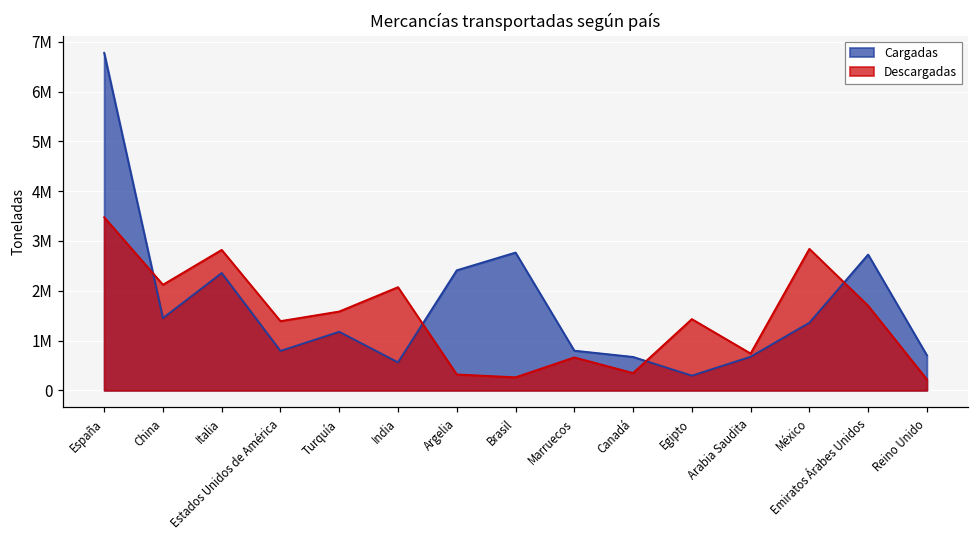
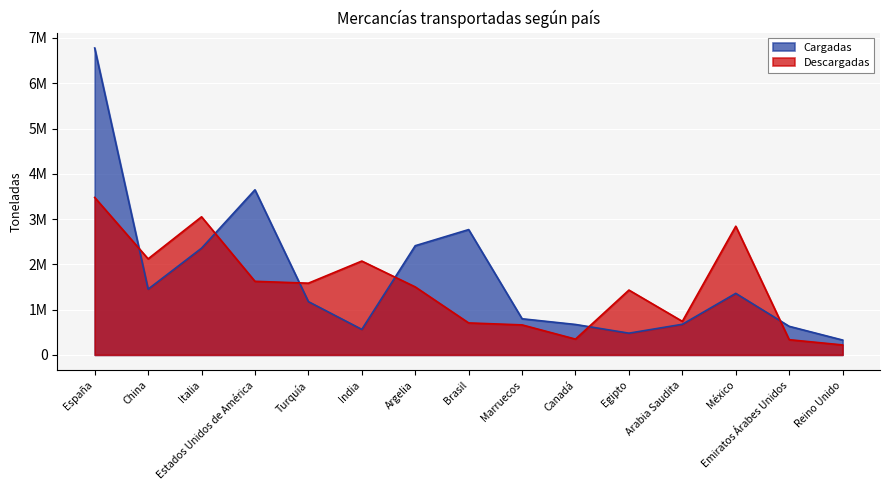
  {
    "Cargadas": {
      "España": 6800000,
      "China": 1500000,
      "Italia": 2400000,
-     "Estados Unidos de América": 800000,
+     "Estados Unidos de América": 3600000,
      "Turquía": 1200000,
      "India": 600000,
      "Argelia": 2400000,
      "Brasil": 2800000,
      "Marruecos": 800000,
      "Canadá": 700000,
-     "Egipto": 300000,
+     "Egipto": 500000,
      "Arabia Saudita": 700000,
      "México": 1400000,
-     "Emiratos Árabes Unidos": 2700000,
-     "Reino Unido": 700000
+     "Emiratos Árabes Unidos": 600000,
+     "Reino Unido": 300000
    },
    "Descargadas": {
      "España": 3500000,
      "China": 2100000,
-     "Italia": 2800000,
-     "Estados Unidos de América": 1400000,
+     "Italia": 3000000,
+     "Estados Unidos de América": 1600000,
      "Turquía": 1600000,
      "India": 2100000,
-     "Argelia": 300000,
-     "Brasil": 300000,
+     "Argelia": 1500000,
+     "Brasil": 700000,
      "Marruecos": 700000,
      "Canadá": 300000,
      "Egipto": 1400000,
      "Arabia Saudita": 700000,
      "México": 2800000,
-     "Emiratos Árabes Unidos": 1700000,
+     "Emiratos Árabes Unidos": 300000,
      "Reino Unido": 200000
    }
  }
